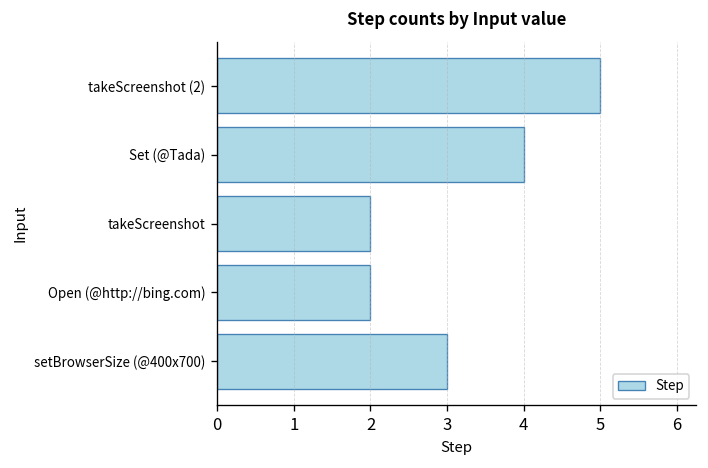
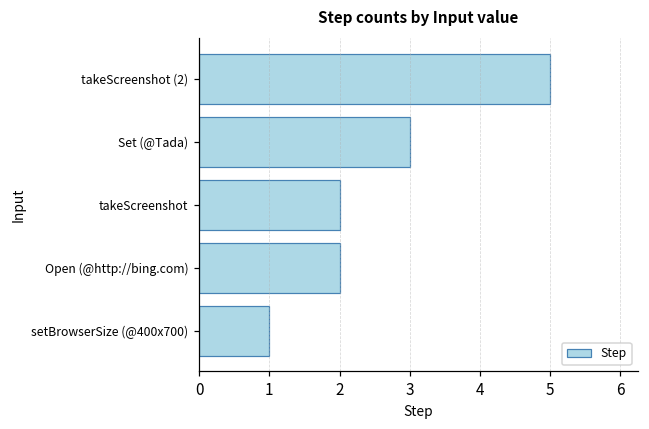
  {
    "takeScreenshot (2)": 5,
-   "Set (@Tada)": 4,
+   "Set (@Tada)": 3,
    "takeScreenshot": 2,
    "Open (@http://bing.com)": 2,
-   "setBrowserSize (@400x700)": 3
+   "setBrowserSize (@400x700)": 1
  }
